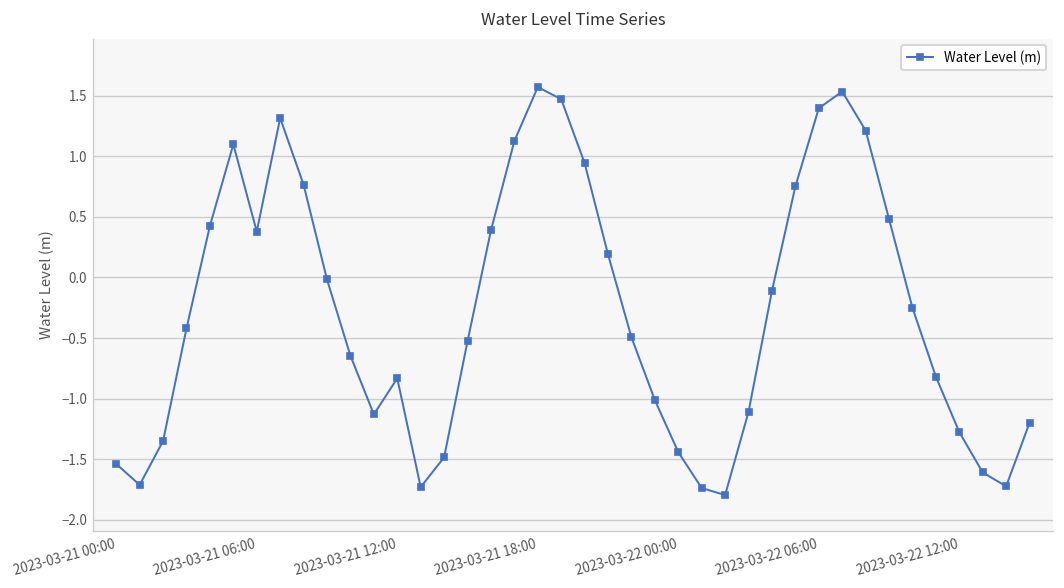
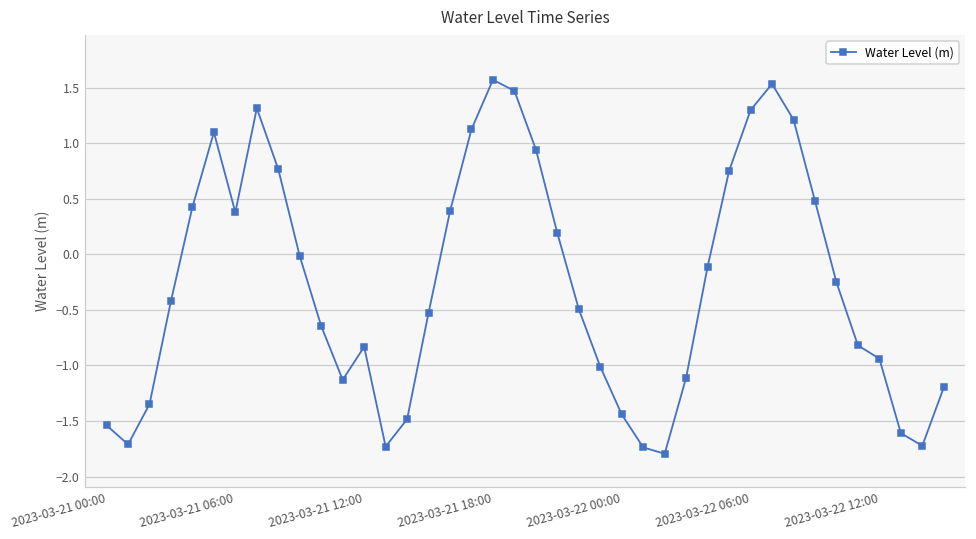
  {
    "2023-03-21 00:00": -1.54,
    "2023-03-21 06:00": 0.38,
    "2023-03-21 12:00": -0.83,
    "2023-03-21 18:00": 1.57,
    "2023-03-22 00:00": -1.44,
-   "2023-03-22 06:00": 1.40,
-   "2023-03-22 12:00": -1.28
+   "2023-03-22 06:00": 1.30,
+   "2023-03-22 12:00": -0.94
  }
